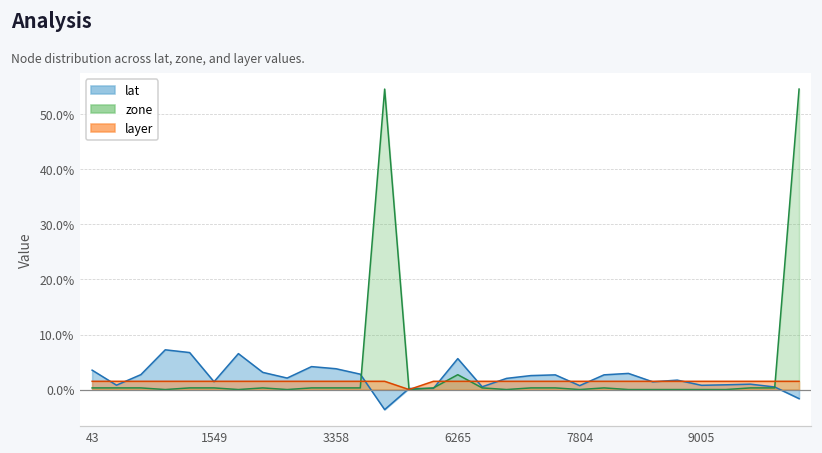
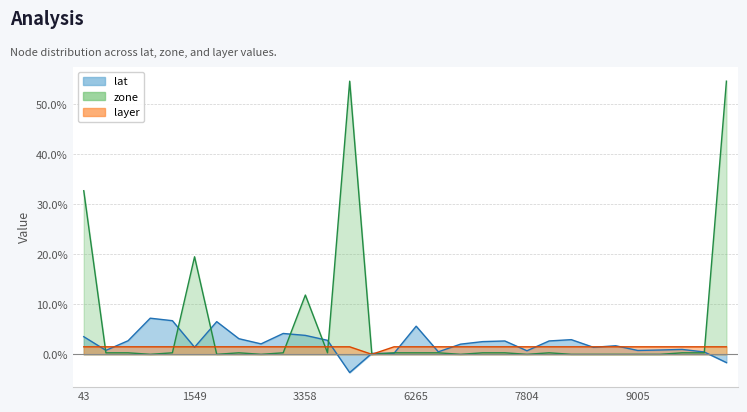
  {
    "zone": {
-     "43": "0%",
-     "1549": "0%",
-     "3358": "0%",
-     "6265": "3%",
+     "43": "33%",
+     "1549": "20%",
+     "3358": "12%",
+     "6265": "0%",
      "7804": "0%",
      "9005": "0%"
    },
    "layer": {
      "43": "2%",
      "3358": "2%",
      "6265": "2%",
      "7804": "2%",
      "9005": "2%"
    }
  }
